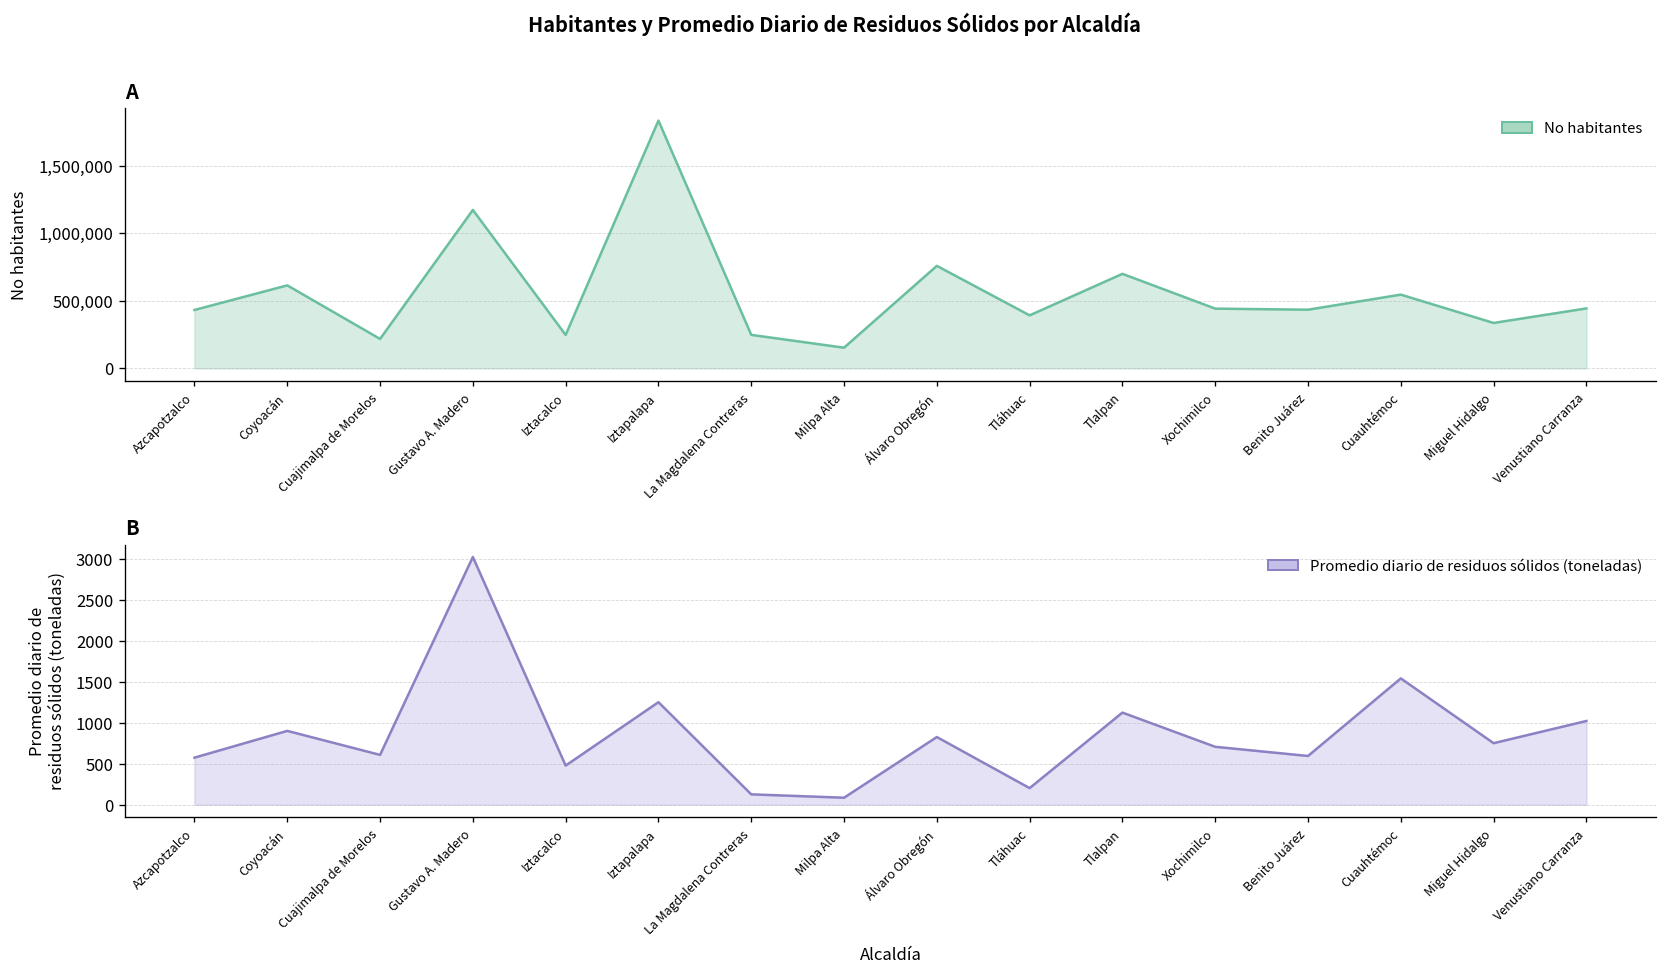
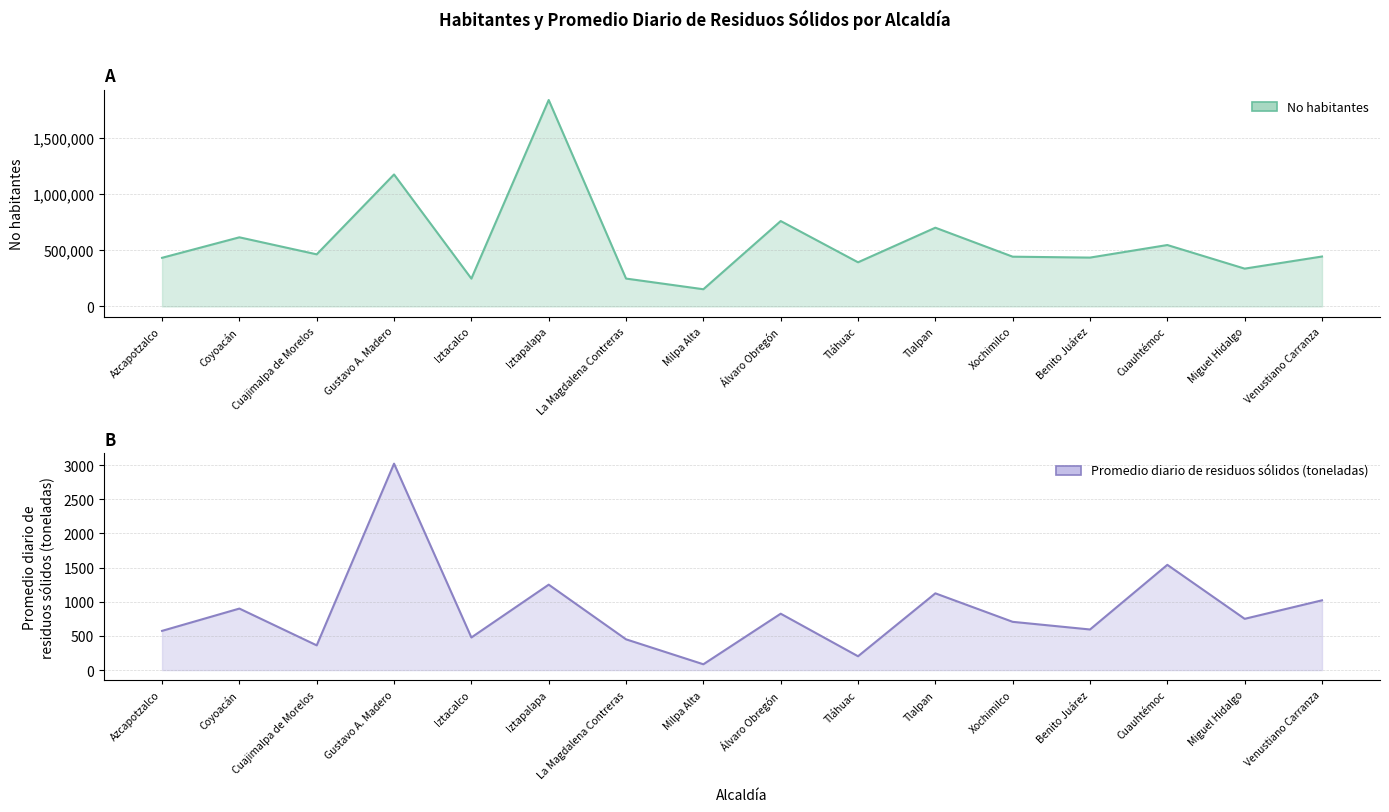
  {
    "A": {
      "Azcapotzalco": "430,000",
      "Coyoacán": "610,000",
-     "Cuajimalpa de Morelos": "220,000",
+     "Cuajimalpa de Morelos": "460,000",
      "Gustavo A. Madero": "1,170,000",
      "Iztacalco": "250,000",
      "Iztapalapa": "1,840,000",
      "La Magdalena Contreras": "250,000",
      "Milpa Alta": "150,000",
      "Álvaro Obregón": "760,000",
      "Tláhuac": "390,000",
      "Tlalpan": "700,000",
      "Xochimilco": "440,000",
      "Benito Juárez": "430,000",
      "Cuauhtémoc": "550,000",
      "Miguel Hidalgo": "340,000",
      "Venustiano Carranza": "440,000"
    },
    "B": {
      "Azcapotzalco": "600",
      "Coyoacán": "900",
-     "Cuajimalpa de Morelos": "600",
+     "Cuajimalpa de Morelos": "400",
      "Gustavo A. Madero": "3000",
      "Iztacalco": "500",
      "Iztapalapa": "1300",
-     "La Magdalena Contreras": "100",
+     "La Magdalena Contreras": "500",
      "Milpa Alta": "100",
      "Álvaro Obregón": "800",
      "Tláhuac": "200",
      "Tlalpan": "1100",
      "Xochimilco": "700",
      "Benito Juárez": "600",
      "Cuauhtémoc": "1500",
      "Miguel Hidalgo": "800",
      "Venustiano Carranza": "1000"
    }
  }
